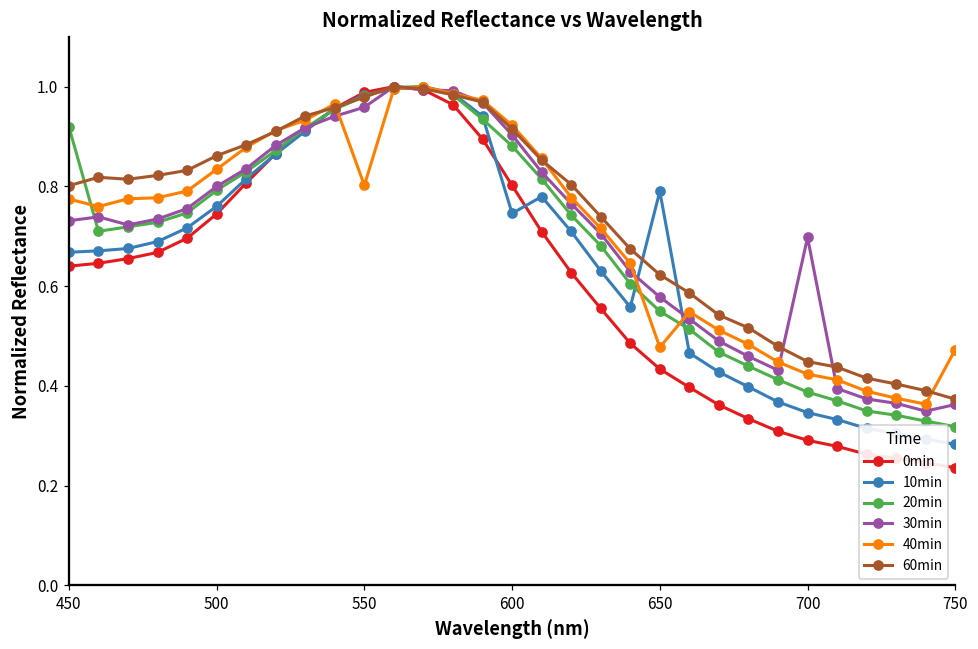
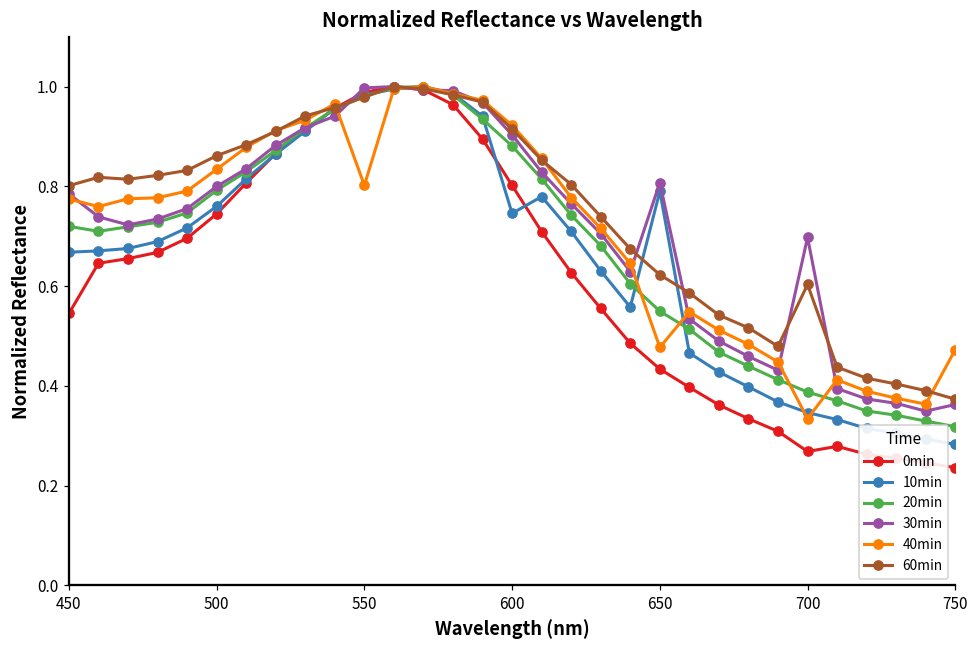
  {
    "0min": {
-     "450": 0.64,
+     "450": 0.55,
      "500": 0.74,
      "600": 0.80,
      "650": 0.43,
-     "700": 0.29,
+     "700": 0.27,
      "750": 0.24
    },
    "10min": {
      "450": 0.67,
      "500": 0.76,
      "600": 0.75,
      "650": 0.79,
      "700": 0.35,
      "750": 0.28
    },
    "20min": {
-     "450": 0.92,
+     "450": 0.72,
      "500": 0.79,
      "600": 0.88,
      "650": 0.55,
      "700": 0.39,
      "750": 0.32
    },
    "30min": {
-     "450": 0.73,
+     "450": 0.78,
      "500": 0.80,
-     "550": 0.96,
+     "550": 1.00,
      "600": 0.90,
-     "650": 0.58,
+     "650": 0.81,
      "700": 0.70,
      "750": 0.36
    },
    "40min": {
      "450": 0.77,
      "500": 0.83,
      "550": 0.80,
      "600": 0.92,
      "650": 0.48,
-     "700": 0.42,
+     "700": 0.33,
      "750": 0.47
    },
    "60min": {
      "450": 0.80,
      "500": 0.86,
      "600": 0.92,
      "650": 0.62,
-     "700": 0.45,
+     "700": 0.60,
      "750": 0.37
    }
  }
